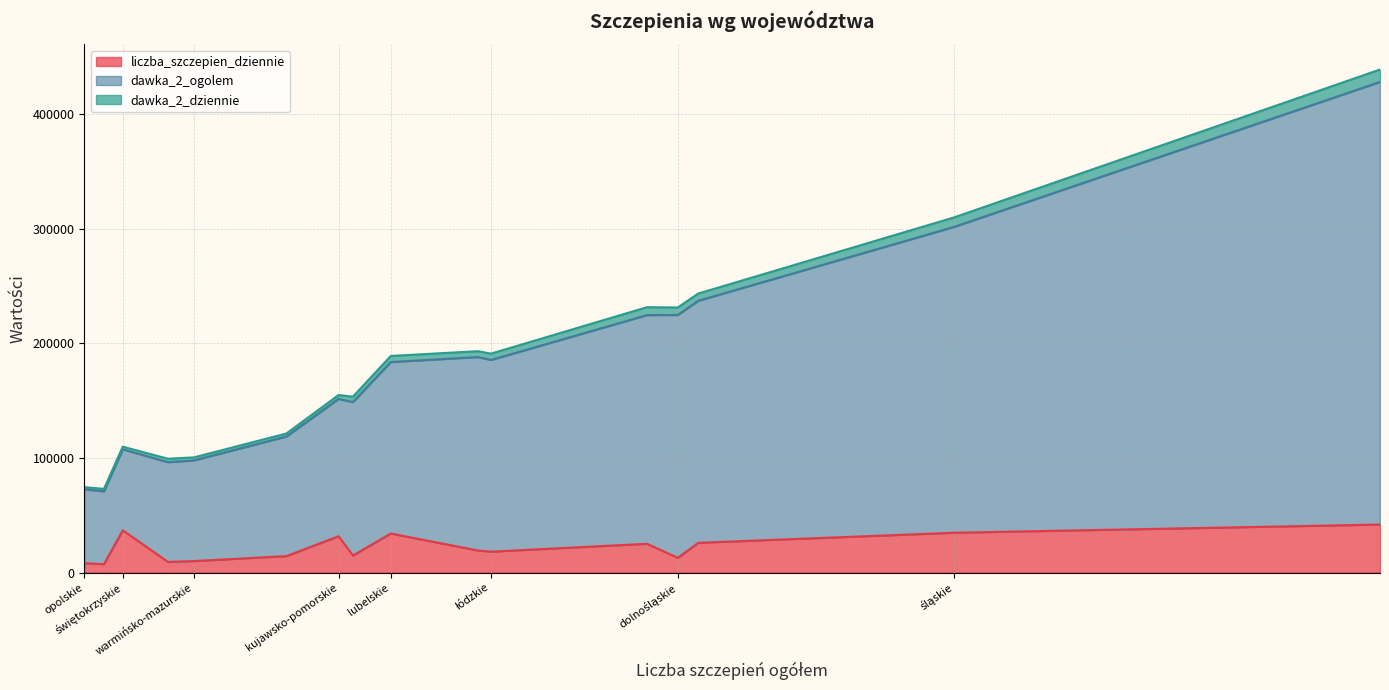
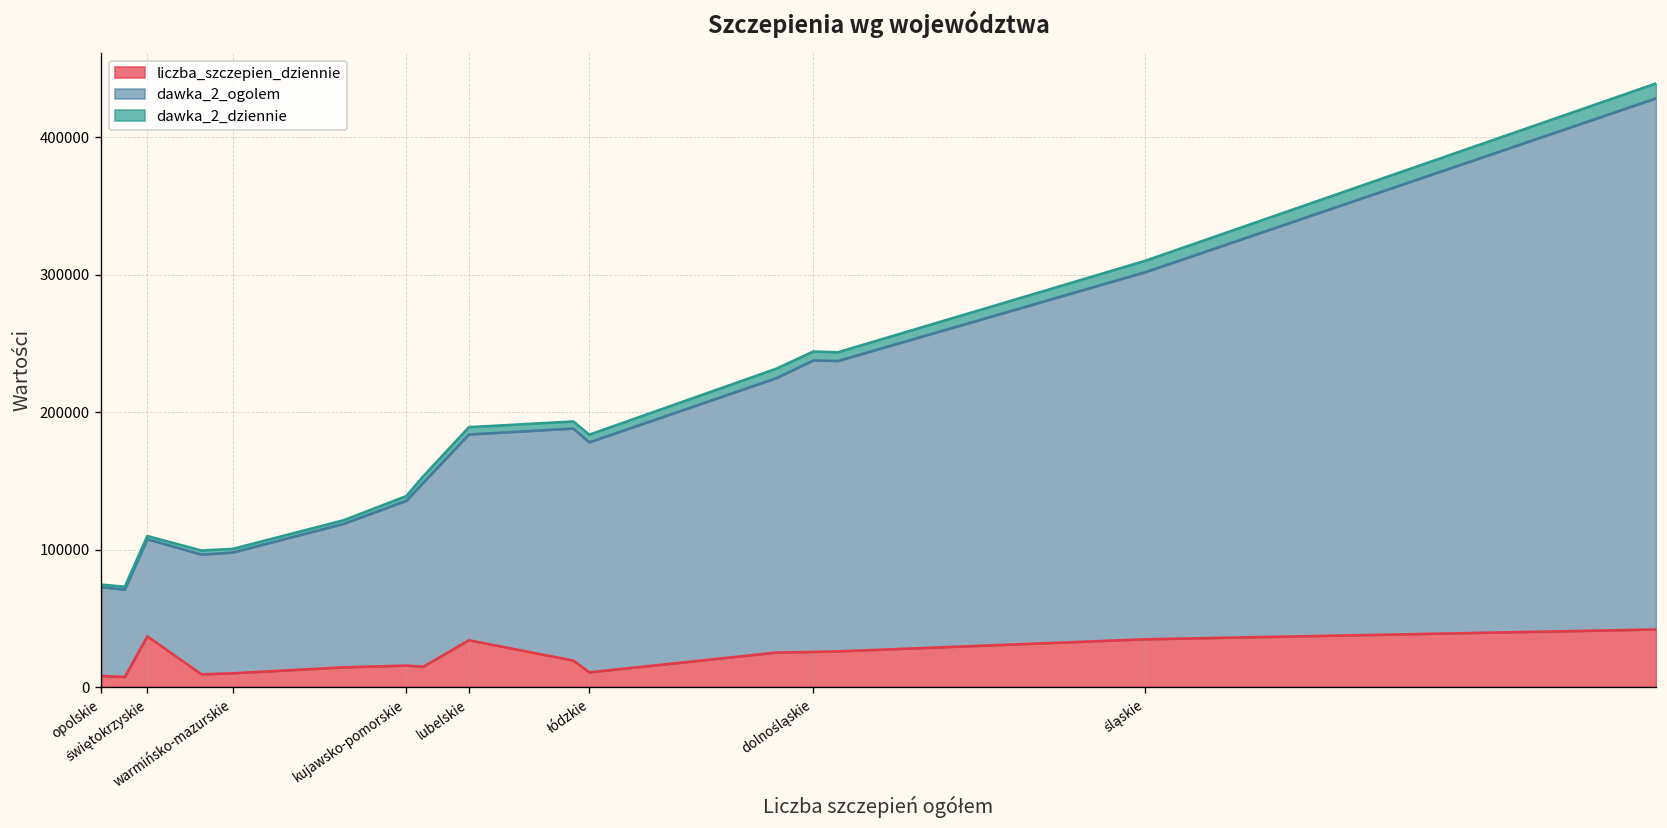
  {
    "liczba_szczepien_dziennie": {
      "opolskie": 8000,
      "świętokrzyskie": 37000,
      "warmińsko-mazurskie": 10000,
-     "kujawsko-pomorskie": 32000,
+     "kujawsko-pomorskie": 16000,
      "lubelskie": 34000,
-     "łódzkie": 18000,
-     "dolnośląskie": 13000,
+     "łódzkie": 11000,
+     "dolnośląskie": 26000,
      "śląskie": 35000
    }
  }
